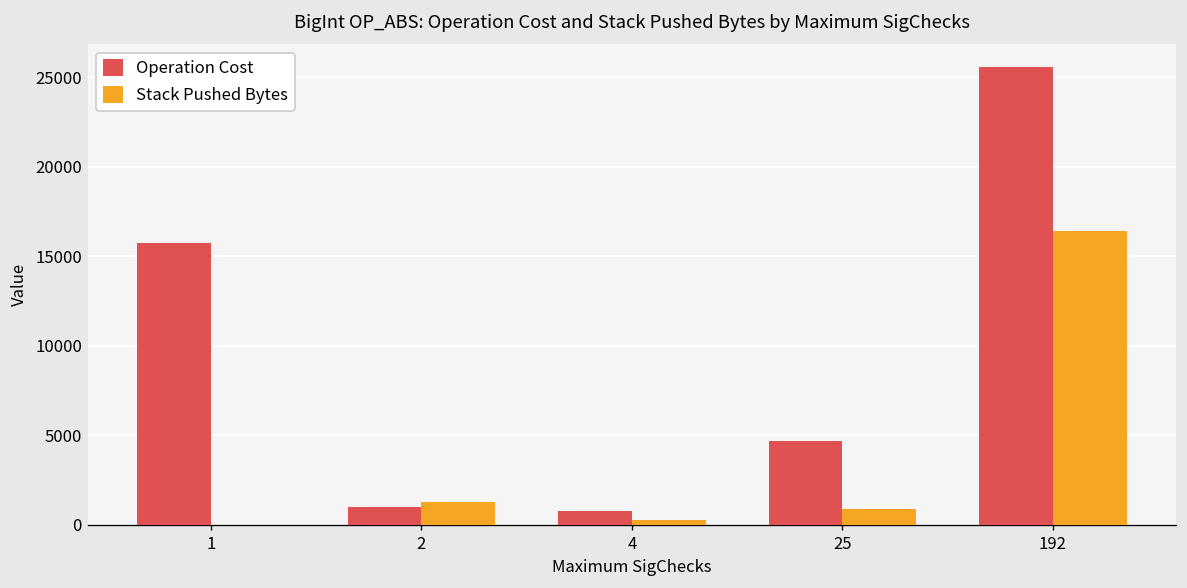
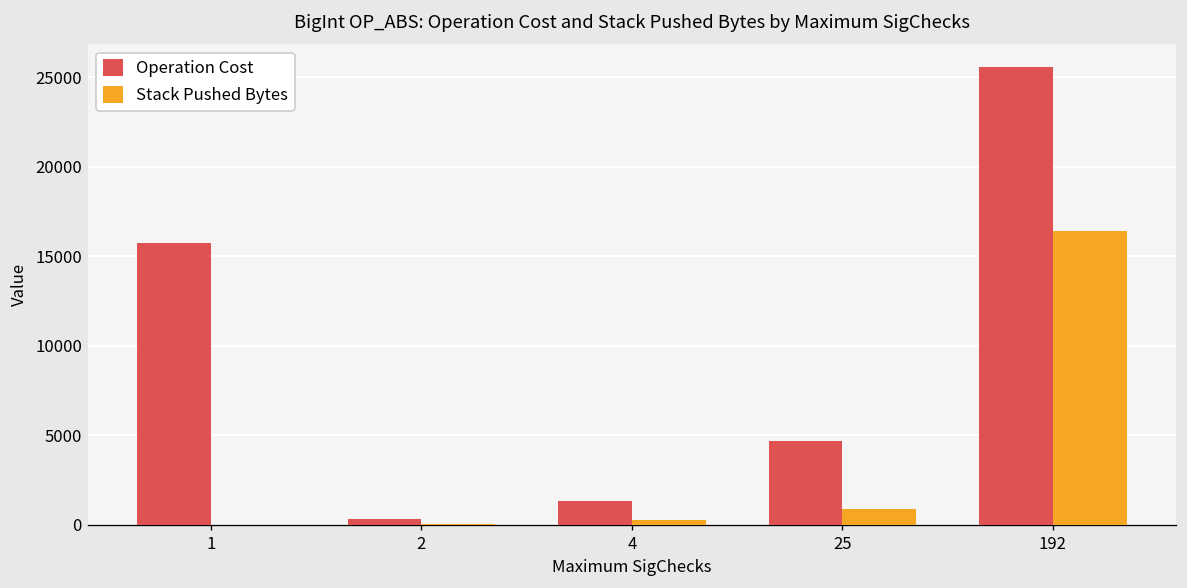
  {
    "Operation Cost": {
      "1": 15700,
-     "2": 1000,
-     "4": 800,
+     "2": 300,
+     "4": 1400,
      "25": 4700,
      "192": 25600
    },
    "Stack Pushed Bytes": {
-     "2": 1300,
+     "2": 0,
      "4": 300,
      "25": 900,
      "192": 16400
    }
  }
